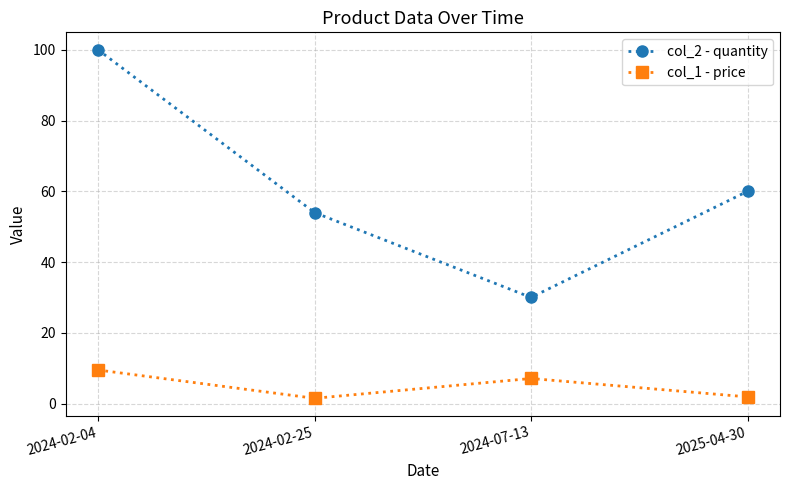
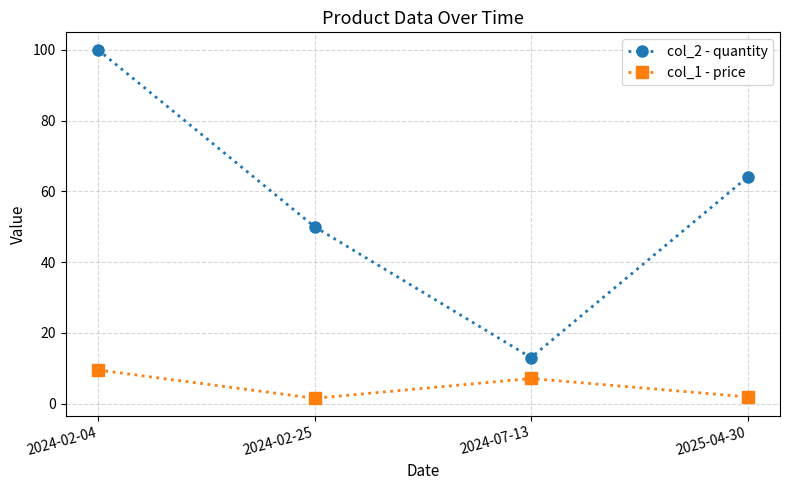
  {
    "col_2 - quantity": {
      "2024-02-04": 100,
-     "2024-02-25": 54,
-     "2024-07-13": 30,
-     "2025-04-30": 60
+     "2024-02-25": 50,
+     "2024-07-13": 13,
+     "2025-04-30": 64
    },
    "col_1 - price": {
      "2024-02-04": 10,
      "2024-02-25": 2,
      "2024-07-13": 7,
      "2025-04-30": 2
    }
  }
